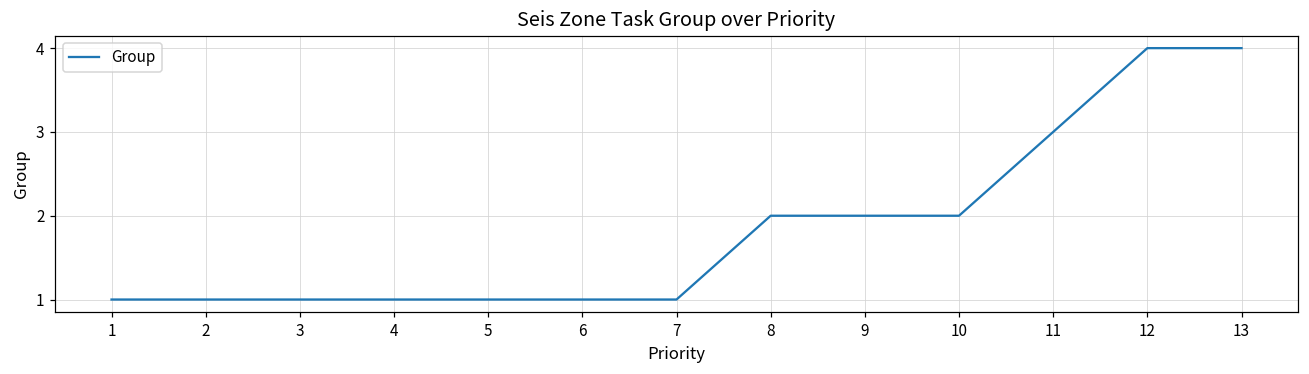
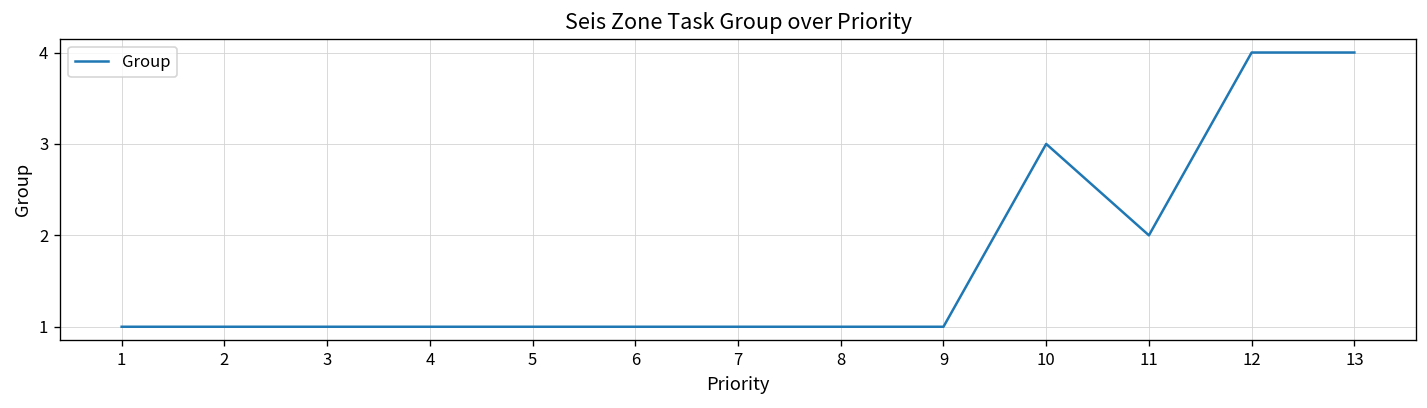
  {
    "1": 1,
    "2": 1,
    "3": 1,
    "4": 1,
    "5": 1,
    "6": 1,
    "7": 1,
-   "8": 2,
-   "9": 2,
-   "10": 2,
-   "11": 3,
+   "8": 1,
+   "9": 1,
+   "10": 3,
+   "11": 2,
    "12": 4,
    "13": 4
  }
